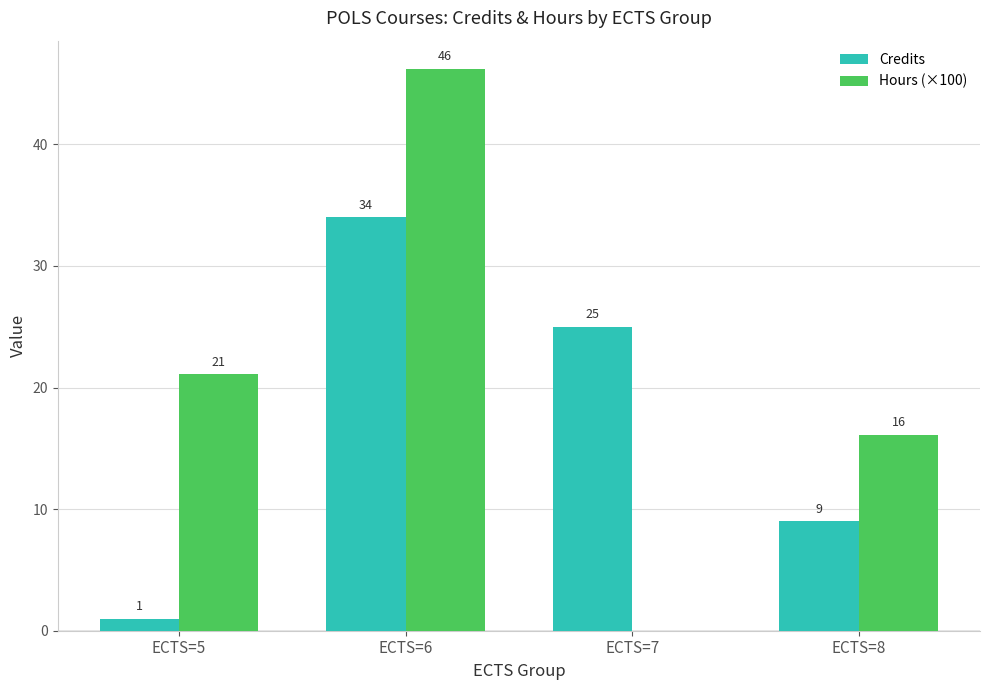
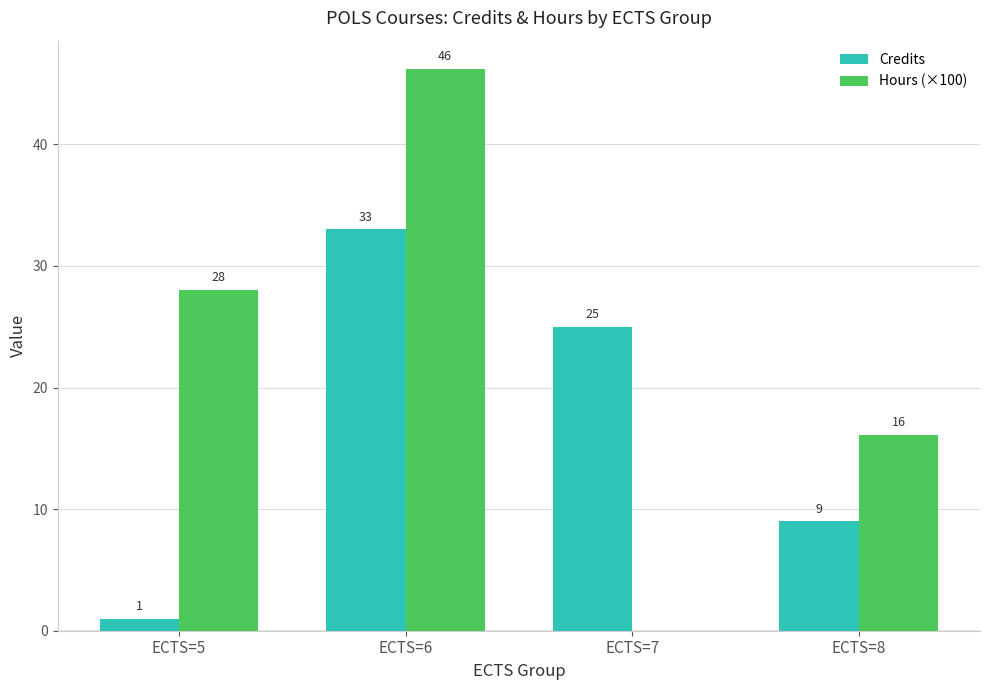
  {
    "Credits": {
      "ECTS=5": 1,
-     "ECTS=6": 34,
+     "ECTS=6": 33,
      "ECTS=7": 25,
      "ECTS=8": 9
    },
    "Hours (×100)": {
-     "ECTS=5": 21,
+     "ECTS=5": 28,
      "ECTS=6": 46,
      "ECTS=8": 16
    }
  }
